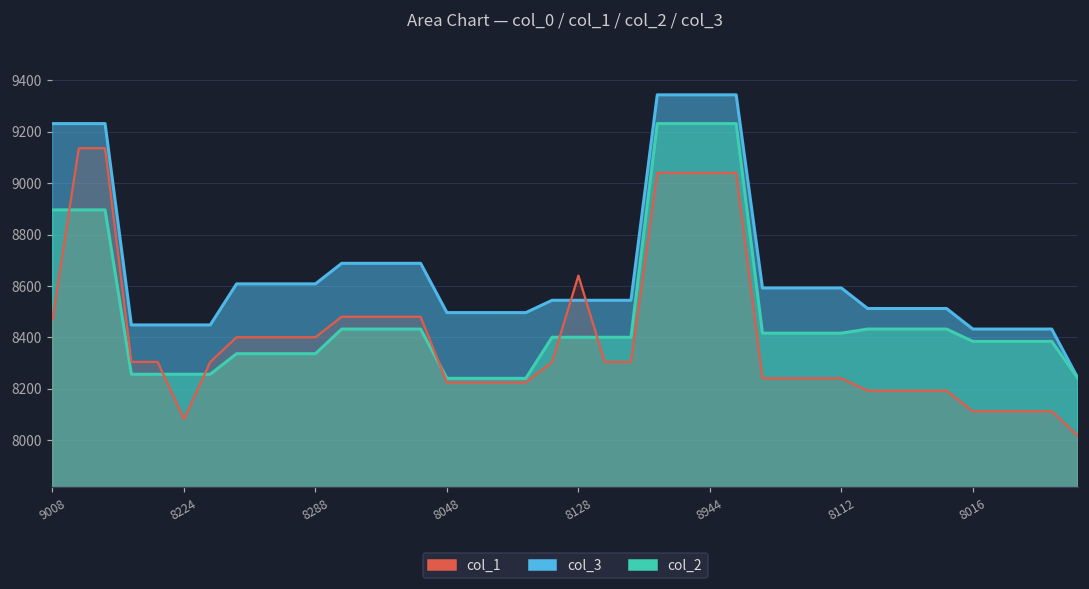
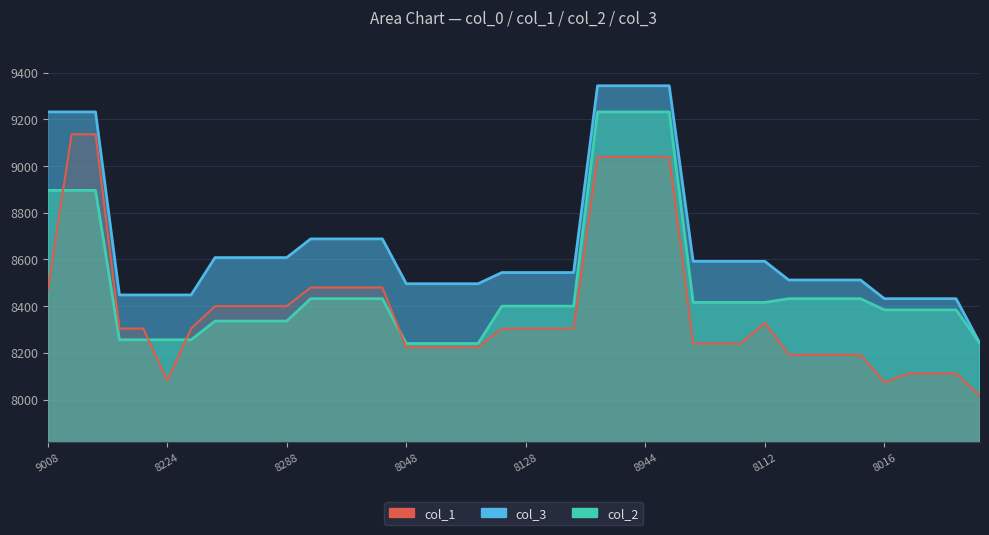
  {
    "col_1": {
      "9008": 8470,
      "8224": 8080,
      "8288": 8400,
      "8048": 8220,
-     "8128": 8640,
+     "8128": 8300,
      "8944": 9040,
-     "8112": 8240,
-     "8016": 8110
+     "8112": 8330,
+     "8016": 8070
    }
  }
